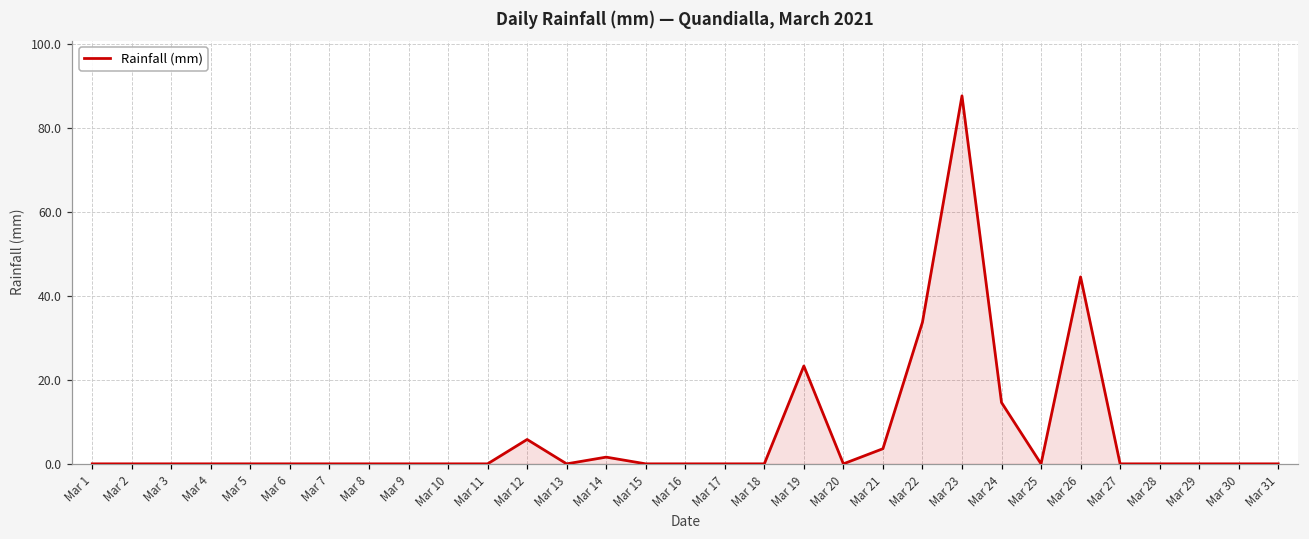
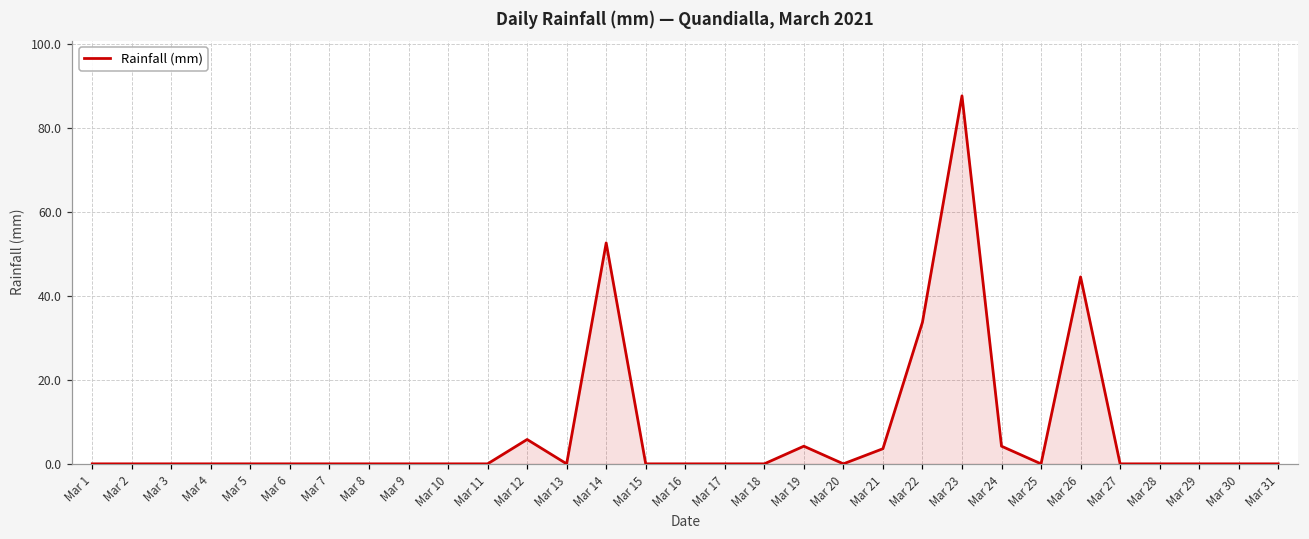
  {
    "Mar 1": 0,
    "Mar 2": 0,
    "Mar 3": 0,
    "Mar 4": 0,
    "Mar 5": 0,
    "Mar 6": 0,
    "Mar 7": 0,
    "Mar 8": 0,
    "Mar 9": 0,
    "Mar 10": 0,
    "Mar 11": 0,
    "Mar 12": 6,
    "Mar 13": 0,
-   "Mar 14": 2,
+   "Mar 14": 53,
    "Mar 15": 0,
    "Mar 16": 0,
    "Mar 17": 0,
    "Mar 18": 0,
-   "Mar 19": 23,
+   "Mar 19": 4,
    "Mar 20": 0,
    "Mar 21": 4,
    "Mar 22": 34,
    "Mar 23": 88,
-   "Mar 24": 15,
+   "Mar 24": 4,
    "Mar 25": 0,
    "Mar 26": 45,
    "Mar 27": 0,
    "Mar 28": 0,
    "Mar 29": 0,
    "Mar 30": 0,
    "Mar 31": 0
  }
